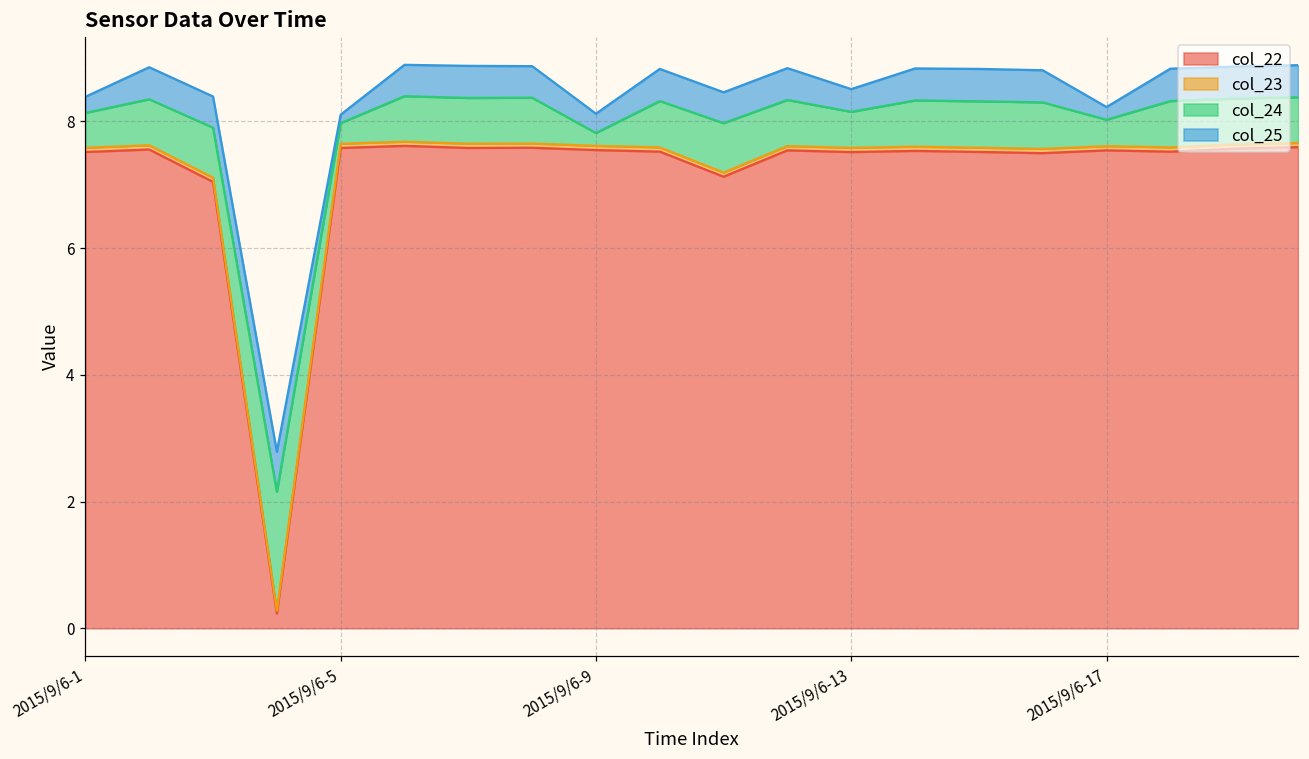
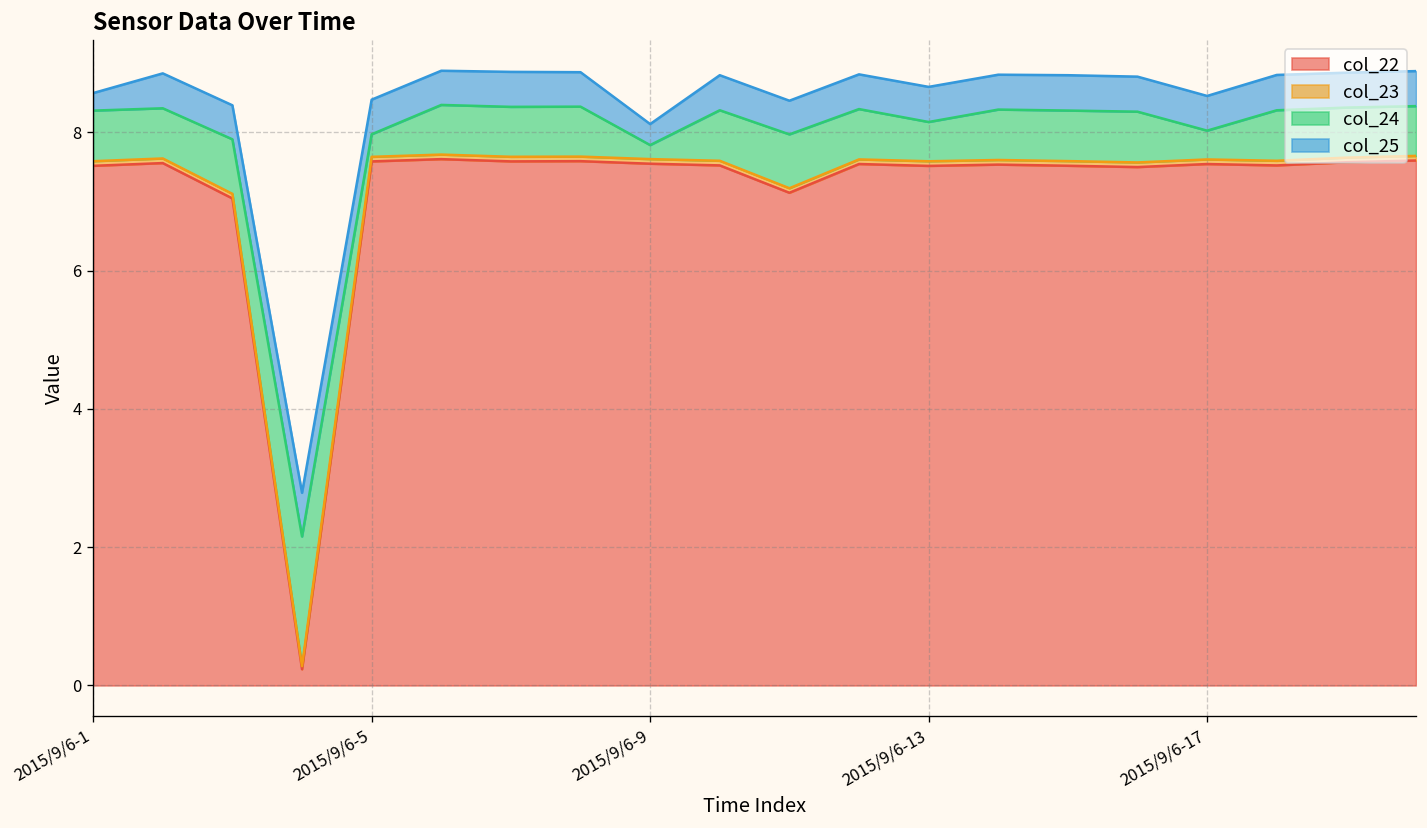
  {
    "col_22": {
      "2015/9/6-1": 7.5,
      "2015/9/6-5": 7.6,
      "2015/9/6-9": 7.5,
      "2015/9/6-13": 7.5,
      "2015/9/6-17": 7.5
    },
    "col_23": {
      "2015/9/6-1": 0.1,
      "2015/9/6-5": 0.1,
      "2015/9/6-9": 0.1,
      "2015/9/6-13": 0.1,
      "2015/9/6-17": 0.1
    },
    "col_24": {
-     "2015/9/6-1": 0.6,
+     "2015/9/6-1": 0.7,
      "2015/9/6-5": 0.3,
      "2015/9/6-9": 0.2,
      "2015/9/6-13": 0.6,
      "2015/9/6-17": 0.4
    },
    "col_25": {
      "2015/9/6-1": 0.3,
-     "2015/9/6-5": 0.1,
+     "2015/9/6-5": 0.5,
      "2015/9/6-9": 0.3,
-     "2015/9/6-13": 0.4,
-     "2015/9/6-17": 0.2
+     "2015/9/6-13": 0.5,
+     "2015/9/6-17": 0.5
    }
  }
